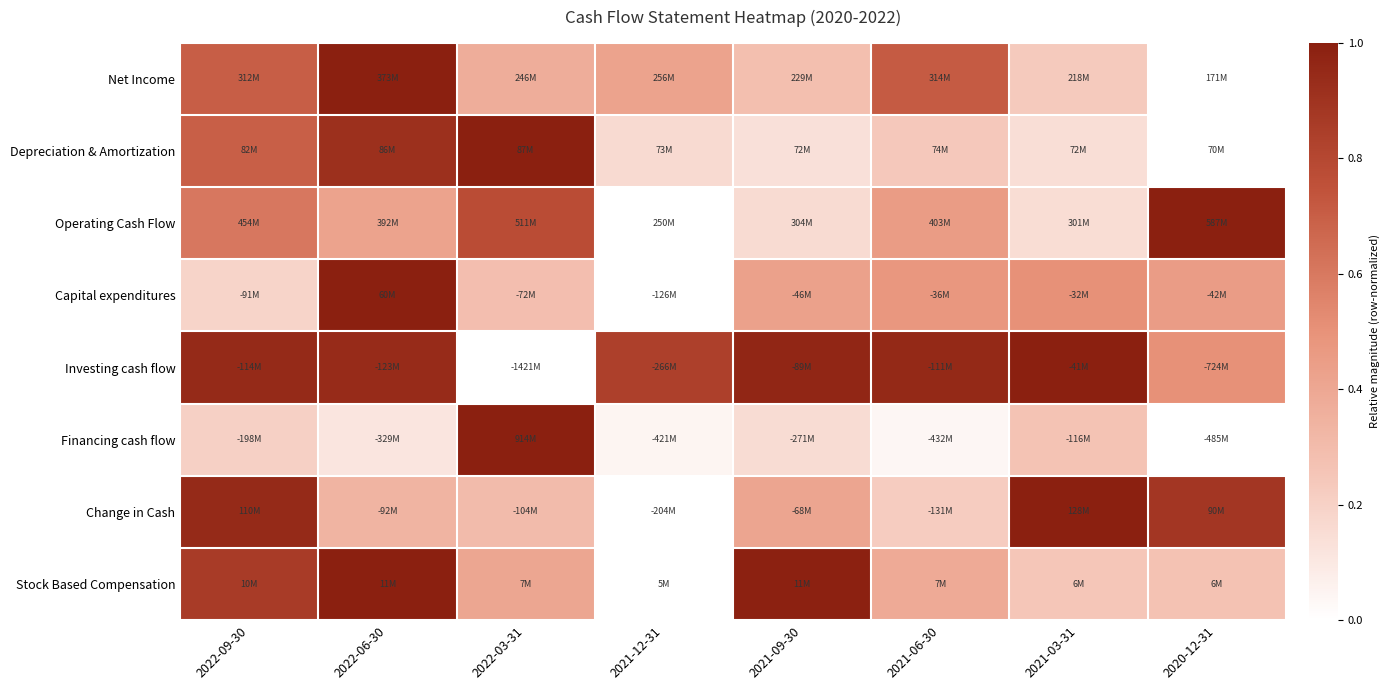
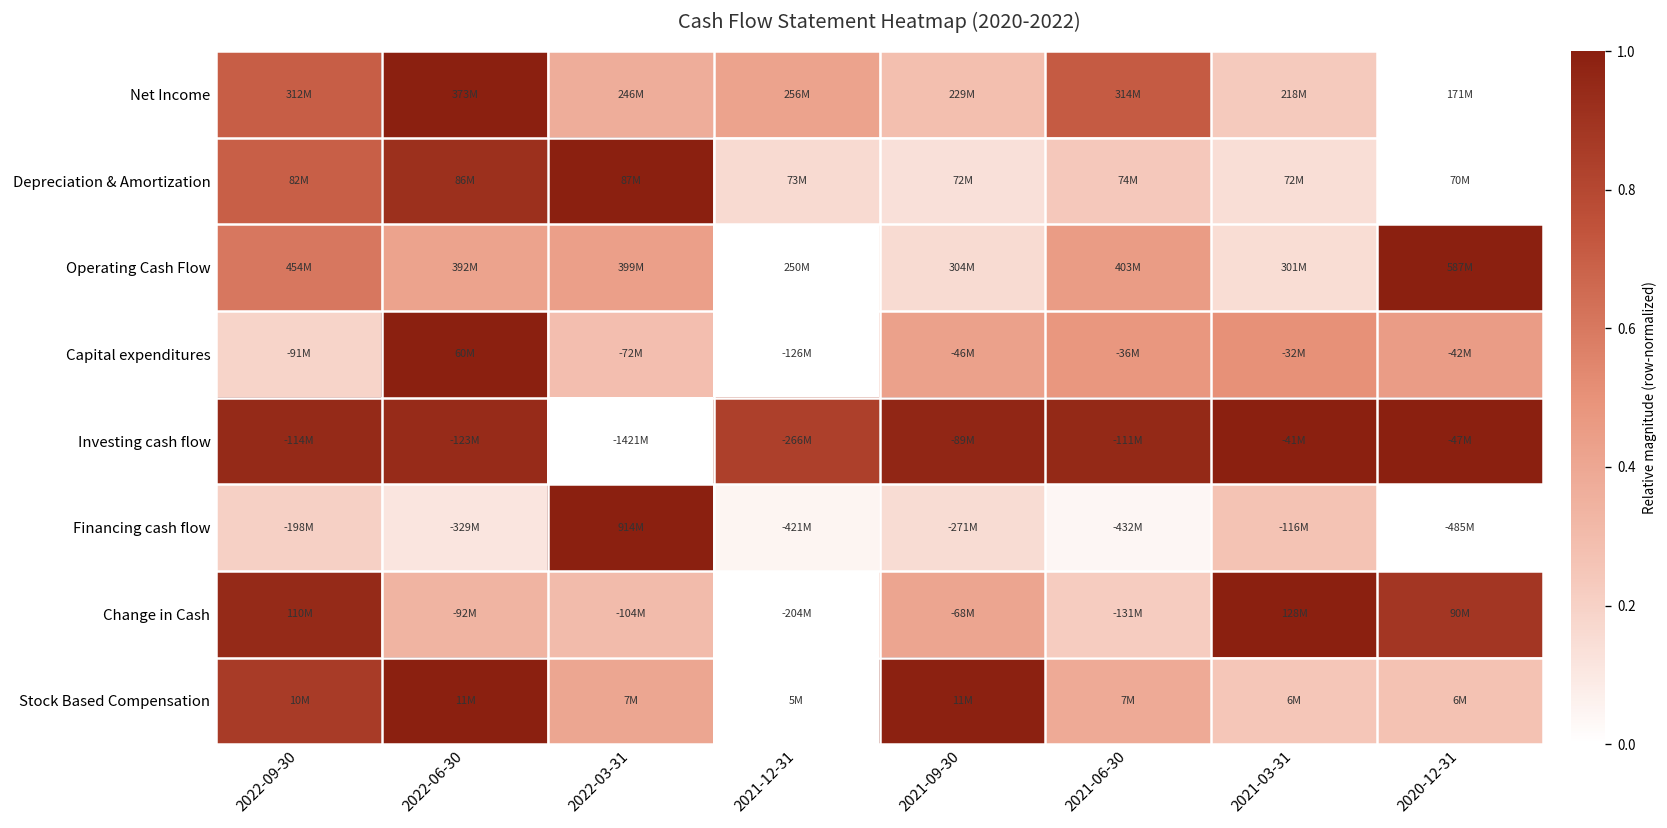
  {
    "Net Income": {
      "2022-09-30": "312M",
      "2022-06-30": "373M",
      "2022-03-31": "246M",
      "2021-12-31": "256M",
      "2021-09-30": "229M",
      "2021-06-30": "314M",
      "2021-03-31": "218M",
      "2020-12-31": "171M"
    },
    "Depreciation & Amortization": {
      "2022-09-30": "82M",
      "2022-06-30": "86M",
      "2022-03-31": "87M",
      "2021-12-31": "73M",
      "2021-09-30": "72M",
      "2021-06-30": "74M",
      "2021-03-31": "72M",
      "2020-12-31": "70M"
    },
    "Operating Cash Flow": {
      "2022-09-30": "454M",
      "2022-06-30": "392M",
-     "2022-03-31": "511M",
+     "2022-03-31": "399M",
      "2021-12-31": "250M",
      "2021-09-30": "304M",
      "2021-06-30": "403M",
      "2021-03-31": "301M",
      "2020-12-31": "587M"
    },
    "Capital expenditures": {
      "2022-09-30": "-91M",
      "2022-06-30": "60M",
      "2022-03-31": "-72M",
      "2021-12-31": "-126M",
      "2021-09-30": "-46M",
      "2021-06-30": "-36M",
      "2021-03-31": "-32M",
      "2020-12-31": "-42M"
    },
    "Investing cash flow": {
      "2022-09-30": "-114M",
      "2022-06-30": "-123M",
      "2022-03-31": "-1421M",
      "2021-12-31": "-266M",
      "2021-09-30": "-89M",
      "2021-06-30": "-111M",
      "2021-03-31": "-41M",
-     "2020-12-31": "-724M"
+     "2020-12-31": "-47M"
    },
    "Financing cash flow": {
      "2022-09-30": "-198M",
      "2022-06-30": "-329M",
      "2022-03-31": "914M",
      "2021-12-31": "-421M",
      "2021-09-30": "-271M",
      "2021-06-30": "-432M",
      "2021-03-31": "-116M",
      "2020-12-31": "-485M"
    },
    "Change in Cash": {
      "2022-09-30": "110M",
      "2022-06-30": "-92M",
      "2022-03-31": "-104M",
      "2021-12-31": "-204M",
      "2021-09-30": "-68M",
      "2021-06-30": "-131M",
      "2021-03-31": "128M",
      "2020-12-31": "90M"
    },
    "Stock Based Compensation": {
      "2022-09-30": "10M",
      "2022-06-30": "11M",
      "2022-03-31": "7M",
      "2021-12-31": "5M",
      "2021-09-30": "11M",
      "2021-06-30": "7M",
      "2021-03-31": "6M",
      "2020-12-31": "6M"
    }
  }
